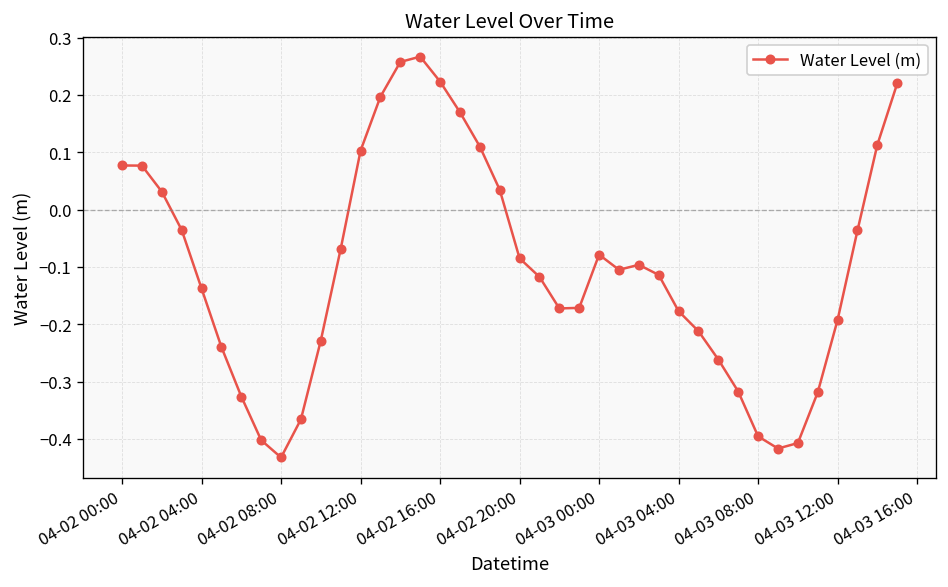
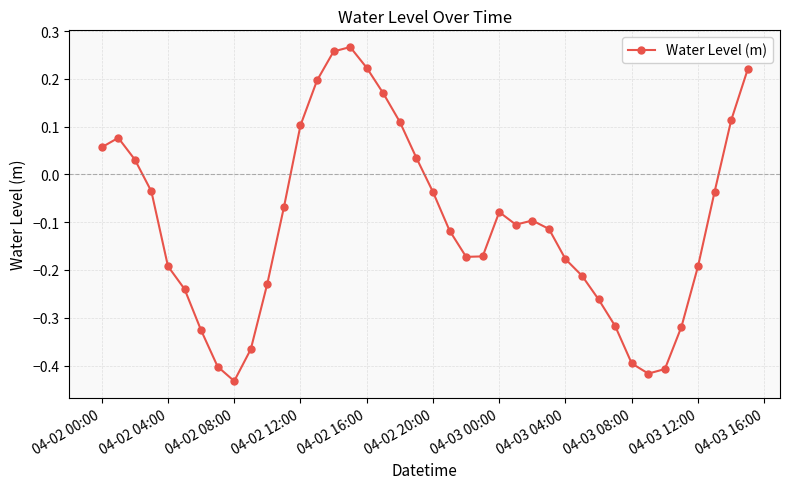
  {
-   "04-02 00:00": 0.08,
-   "04-02 04:00": -0.14,
+   "04-02 00:00": 0.06,
+   "04-02 04:00": -0.19,
    "04-02 08:00": -0.43,
    "04-02 12:00": 0.10,
    "04-02 16:00": 0.22,
-   "04-02 20:00": -0.09,
+   "04-02 20:00": -0.04,
    "04-03 00:00": -0.08,
    "04-03 04:00": -0.18,
    "04-03 08:00": -0.40,
    "04-03 12:00": -0.19
  }
